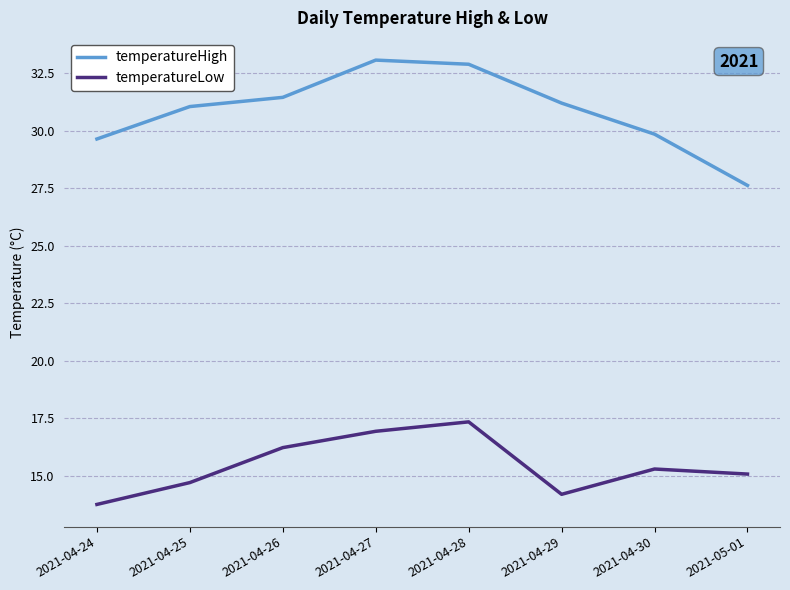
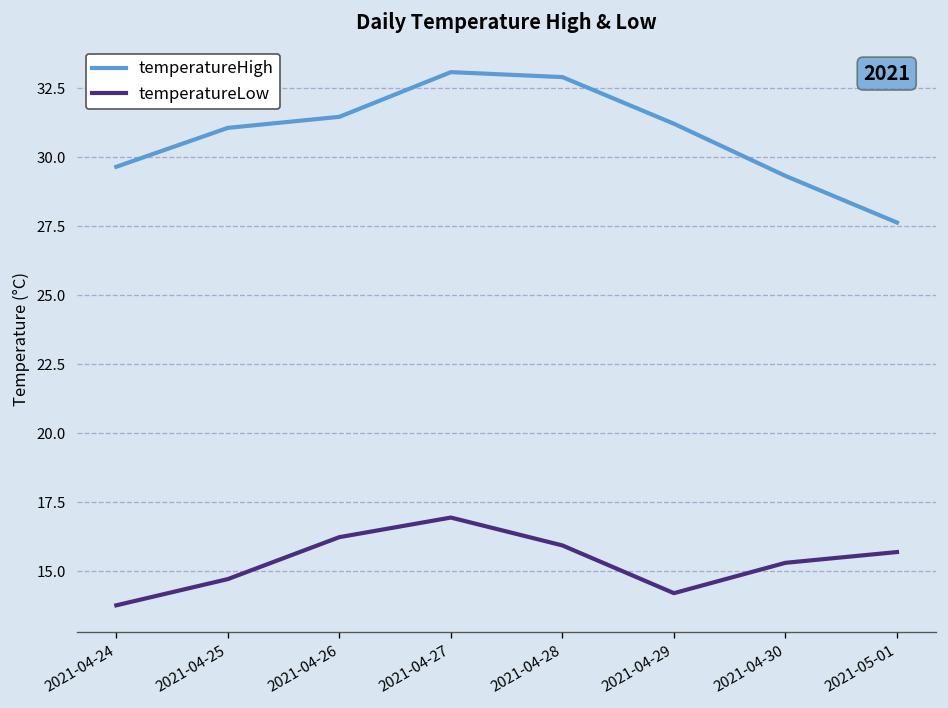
  {
    "temperatureHigh": {
      "2021-04-24": 29.7,
      "2021-04-25": 31.1,
      "2021-04-26": 31.5,
      "2021-04-27": 33.1,
      "2021-04-28": 32.9,
      "2021-04-29": 31.2,
-     "2021-04-30": 29.9,
+     "2021-04-30": 29.3,
      "2021-05-01": 27.6
    },
    "temperatureLow": {
      "2021-04-24": 13.8,
      "2021-04-25": 14.7,
      "2021-04-26": 16.2,
      "2021-04-27": 16.9,
-     "2021-04-28": 17.4,
+     "2021-04-28": 15.9,
      "2021-04-29": 14.2,
      "2021-04-30": 15.3,
-     "2021-05-01": 15.1
+     "2021-05-01": 15.7
    }
  }
